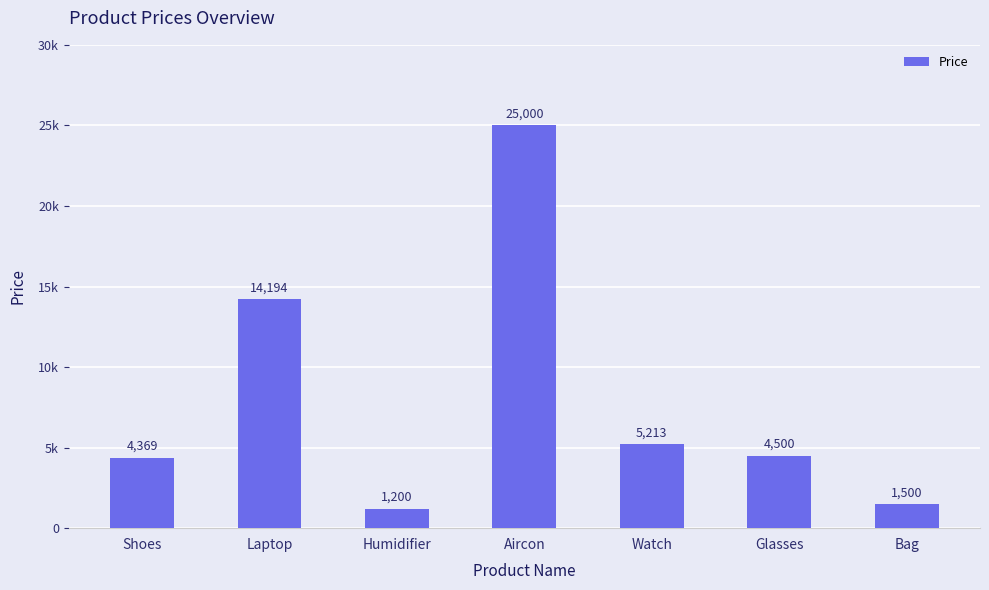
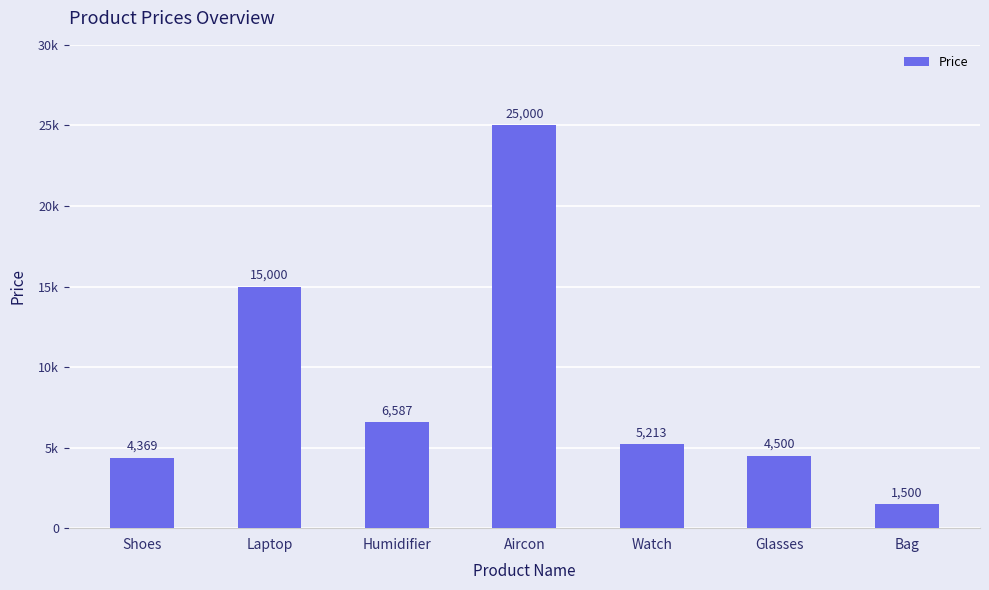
  {
    "Shoes": "4,369",
-   "Laptop": "14,194",
-   "Humidifier": "1,200",
+   "Laptop": "15,000",
+   "Humidifier": "6,587",
    "Aircon": "25,000",
    "Watch": "5,213",
    "Glasses": "4,500",
    "Bag": "1,500"
  }
